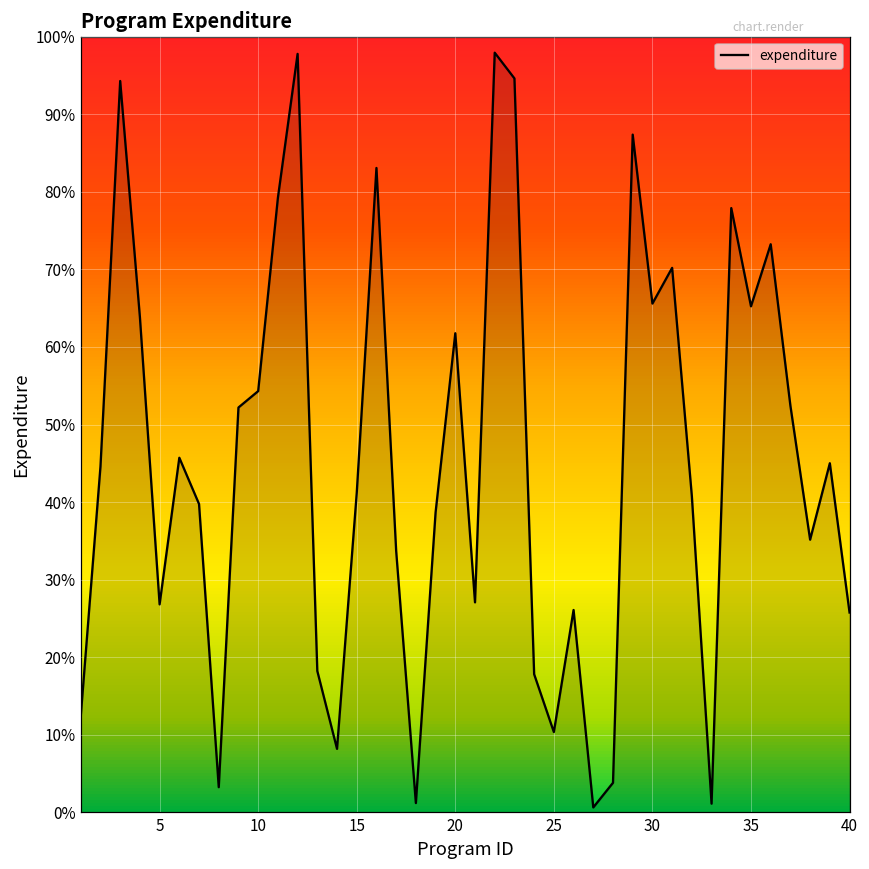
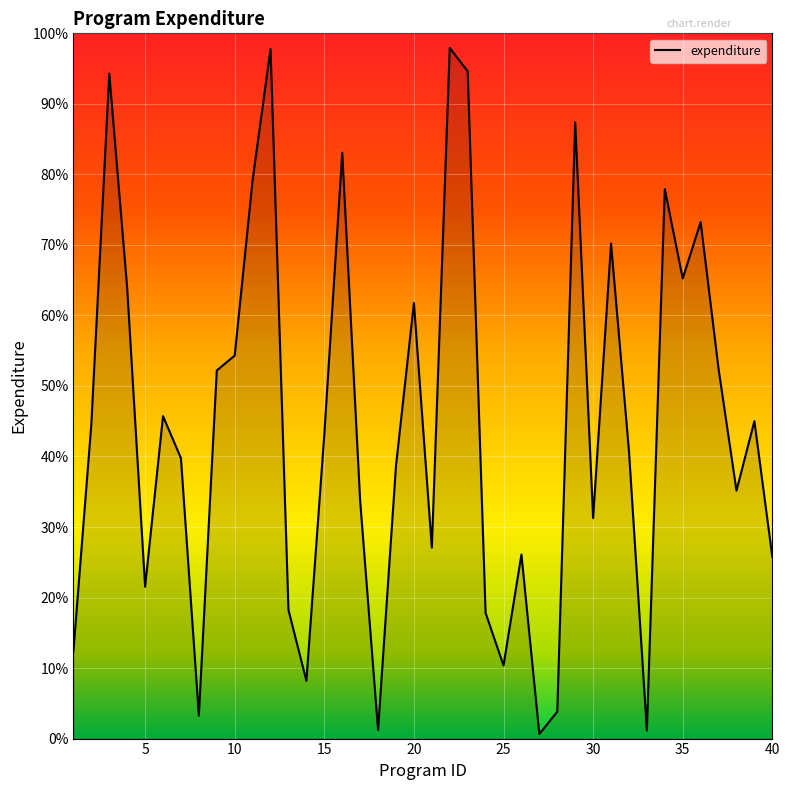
  {
-   "5": "27%",
+   "5": "22%",
    "10": "54%",
-   "15": "41%",
+   "15": "43%",
    "20": "62%",
    "25": "10%",
-   "30": "66%",
+   "30": "31%",
    "35": "65%",
    "40": "26%"
  }
